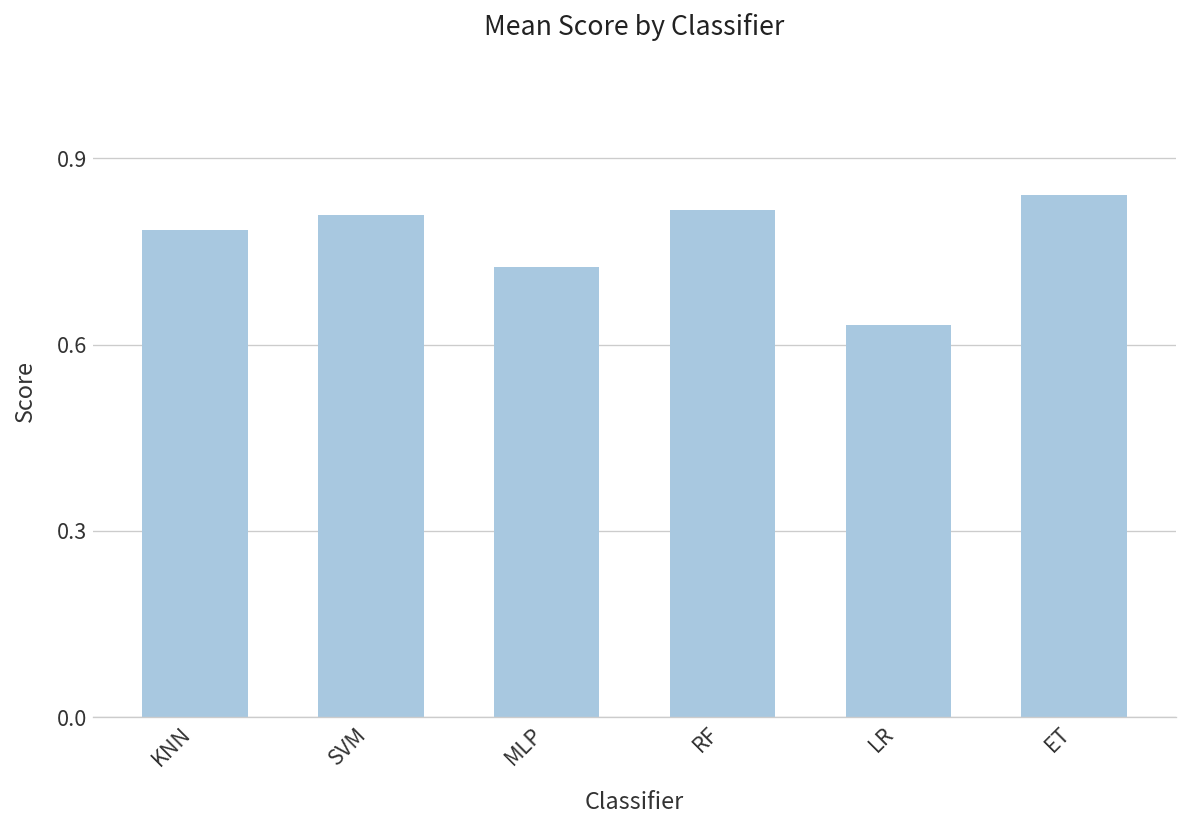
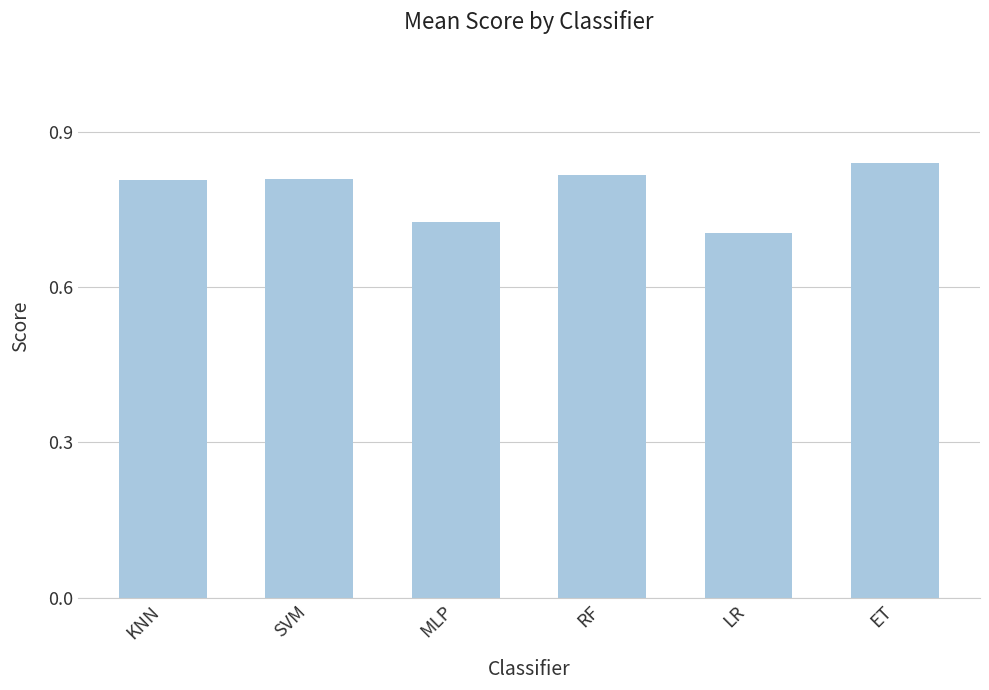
  {
-   "KNN": 0.78,
+   "KNN": 0.81,
    "SVM": 0.81,
    "MLP": 0.73,
    "RF": 0.82,
-   "LR": 0.63,
+   "LR": 0.70,
    "ET": 0.84
  }
